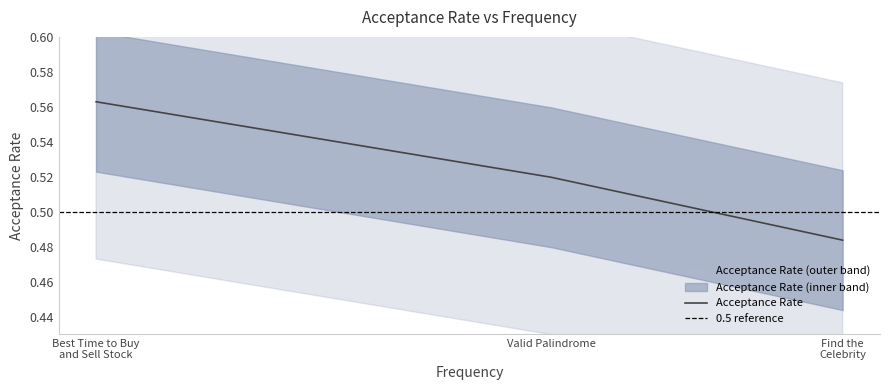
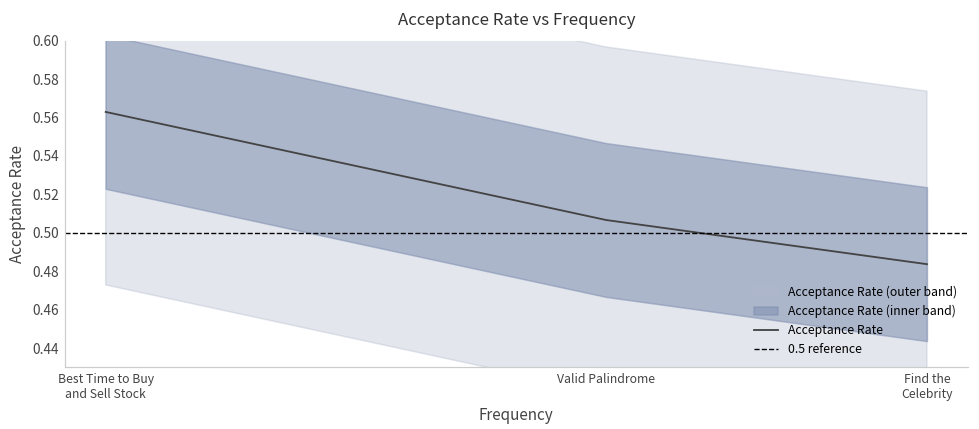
  {
    "Acceptance Rate": {
      "Best Time to Buy and Sell Stock": 0.563,
-     "Valid Palindrome": 0.520,
+     "Valid Palindrome": 0.507,
      "Find the Celebrity": 0.484
    }
  }
